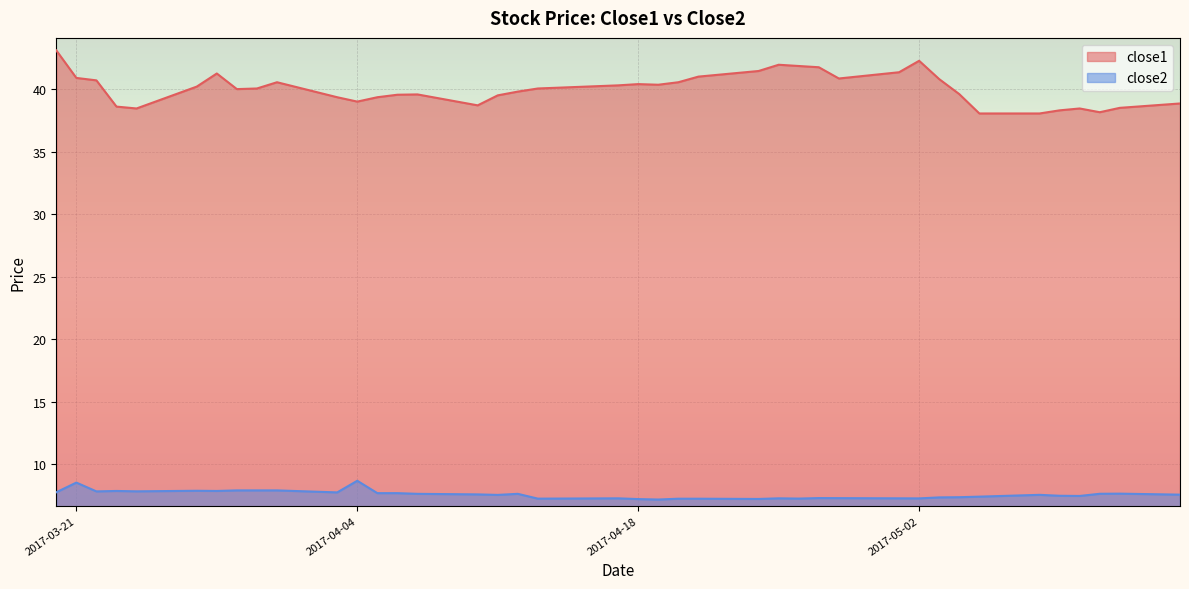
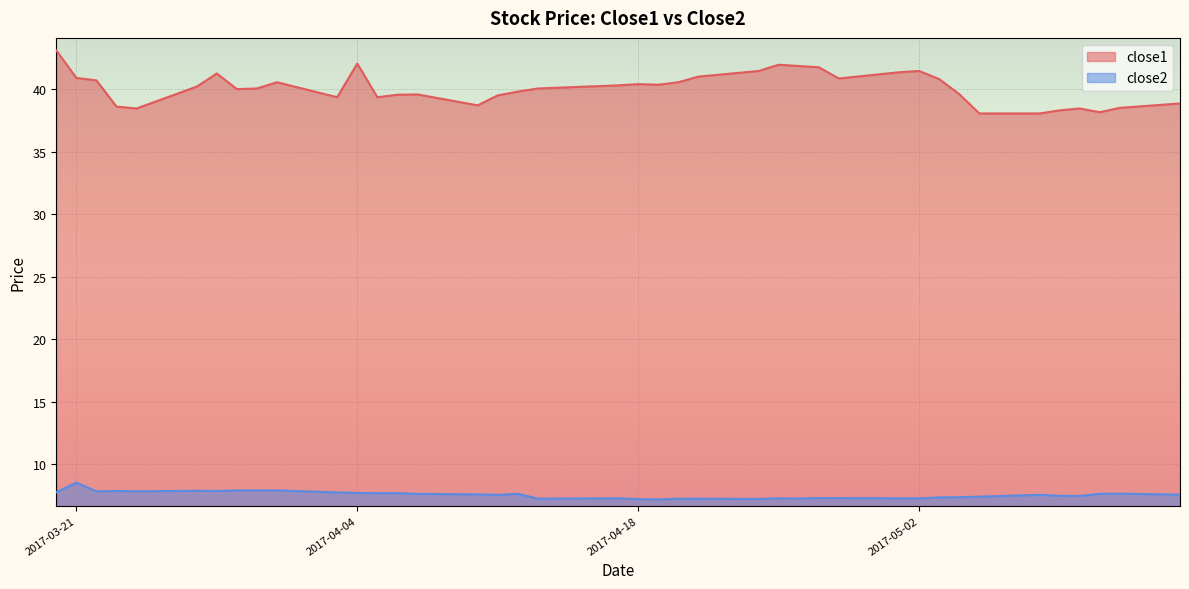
  {
    "close1": {
      "2017-03-21": 40.9,
-     "2017-04-04": 39.0,
+     "2017-04-04": 42.1,
      "2017-04-18": 40.4,
-     "2017-05-02": 42.3
+     "2017-05-02": 41.5
    },
    "close2": {
      "2017-03-21": 8.5,
-     "2017-04-04": 8.7,
+     "2017-04-04": 7.7,
      "2017-04-18": 7.2,
      "2017-05-02": 7.3
    }
  }
